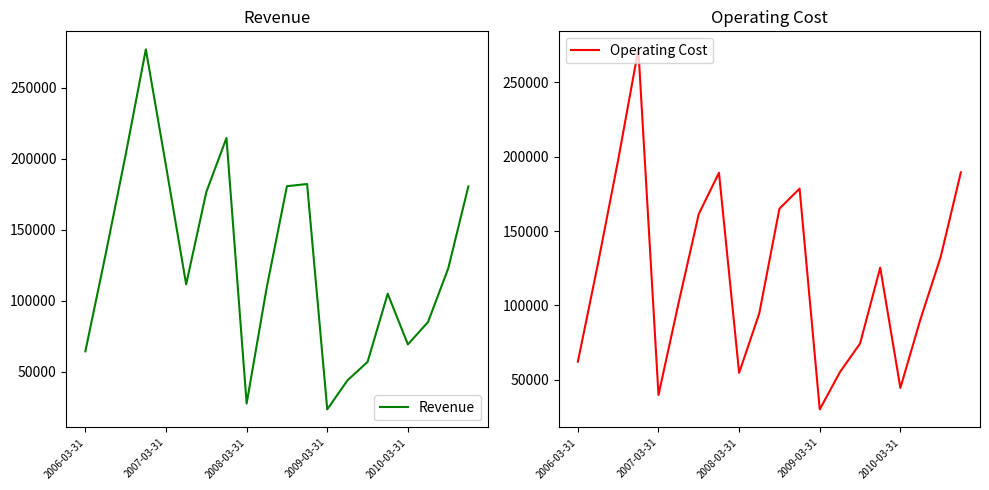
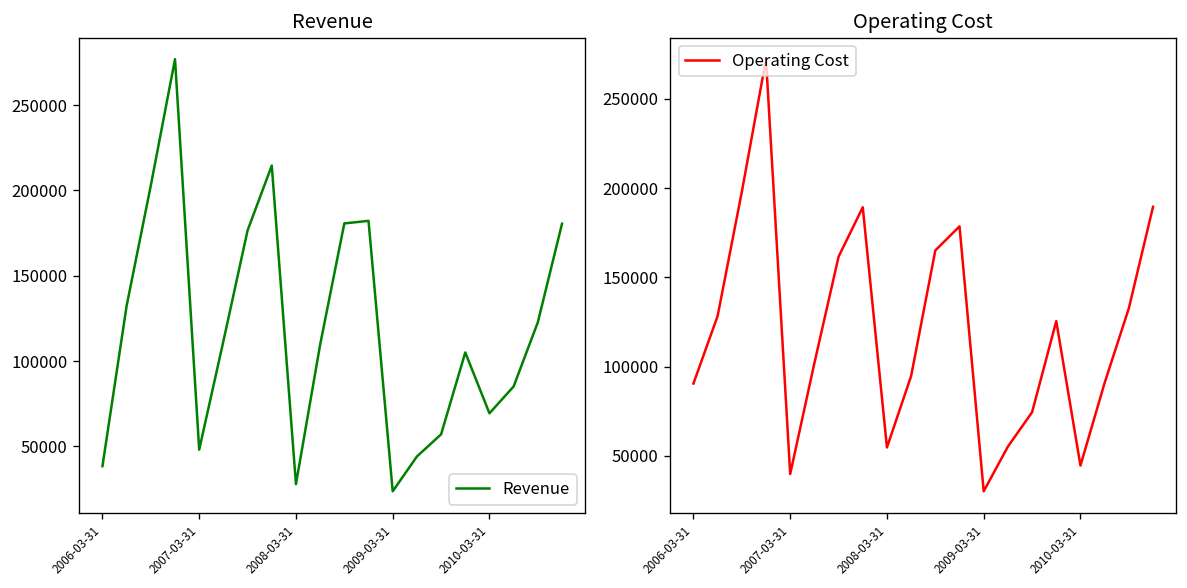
  {
    "Revenue": {
-     "2006-03-31": 65000,
-     "2007-03-31": 195000,
+     "2006-03-31": 38000,
+     "2007-03-31": 48000,
      "2008-03-31": 28000,
      "2009-03-31": 24000,
      "2010-03-31": 69000
    },
    "Operating Cost": {
-     "2006-03-31": 62000,
+     "2006-03-31": 90000,
      "2007-03-31": 40000,
      "2008-03-31": 55000,
      "2009-03-31": 30000,
      "2010-03-31": 45000
    }
  }
